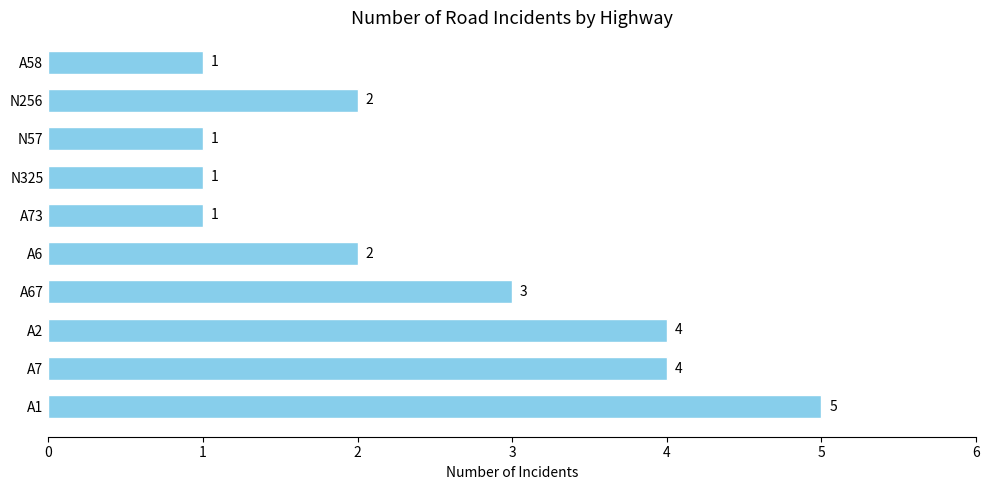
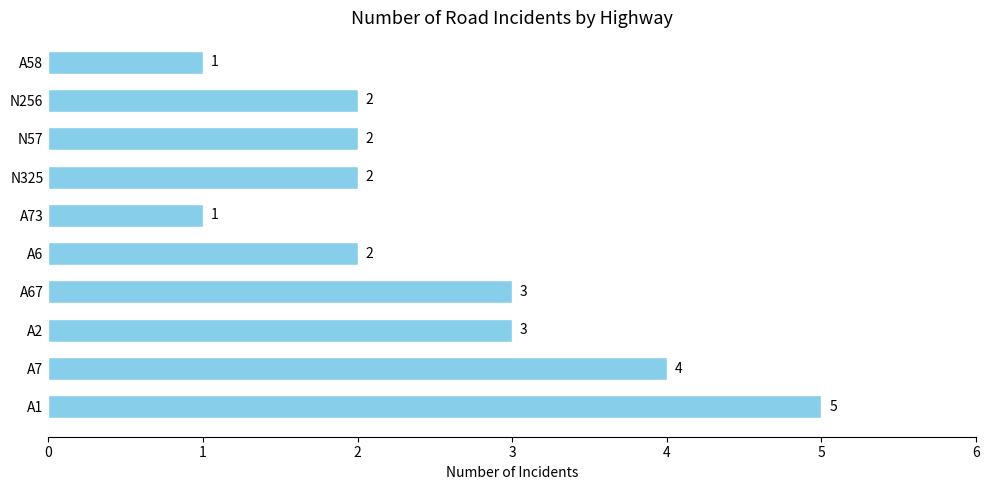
  {
    "A58": 1,
    "N256": 2,
-   "N57": 1,
-   "N325": 1,
+   "N57": 2,
+   "N325": 2,
    "A73": 1,
    "A6": 2,
    "A67": 3,
-   "A2": 4,
+   "A2": 3,
    "A7": 4,
    "A1": 5
  }
